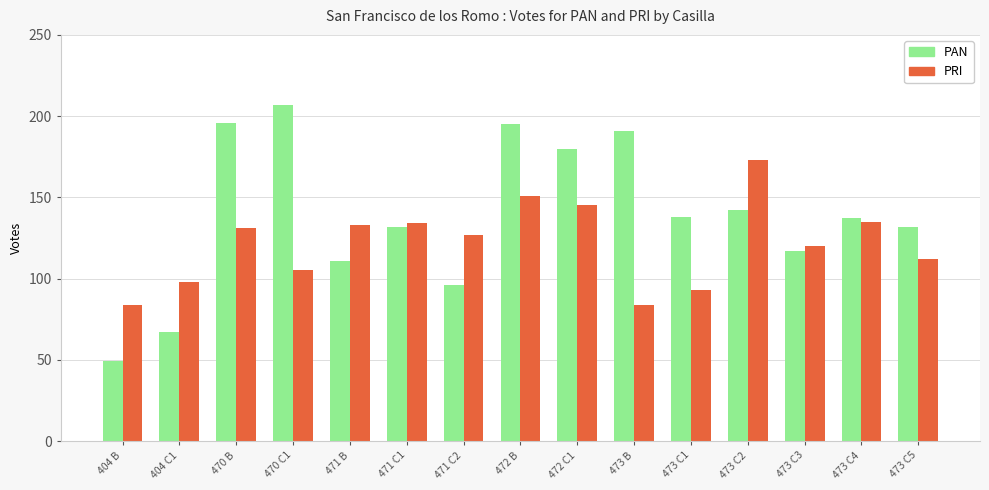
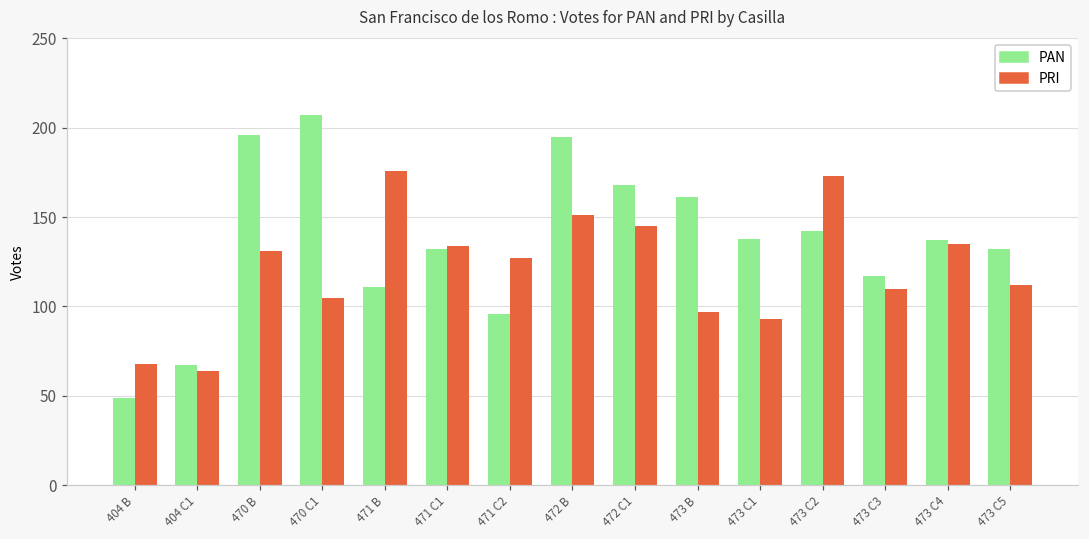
  {
    "PAN": {
      "404 B": 49,
      "404 C1": 67,
      "470 B": 196,
      "470 C1": 207,
      "471 B": 111,
      "471 C1": 132,
      "471 C2": 96,
      "472 B": 195,
-     "472 C1": 180,
-     "473 B": 191,
+     "472 C1": 168,
+     "473 B": 161,
      "473 C1": 138,
      "473 C2": 142,
      "473 C3": 117,
      "473 C4": 137,
      "473 C5": 132
    },
    "PRI": {
-     "404 B": 84,
-     "404 C1": 98,
+     "404 B": 68,
+     "404 C1": 64,
      "470 B": 131,
      "470 C1": 105,
-     "471 B": 133,
+     "471 B": 176,
      "471 C1": 134,
      "471 C2": 127,
      "472 B": 151,
      "472 C1": 145,
-     "473 B": 84,
+     "473 B": 97,
      "473 C1": 93,
      "473 C2": 173,
-     "473 C3": 120,
+     "473 C3": 110,
      "473 C4": 135,
      "473 C5": 112
    }
  }
